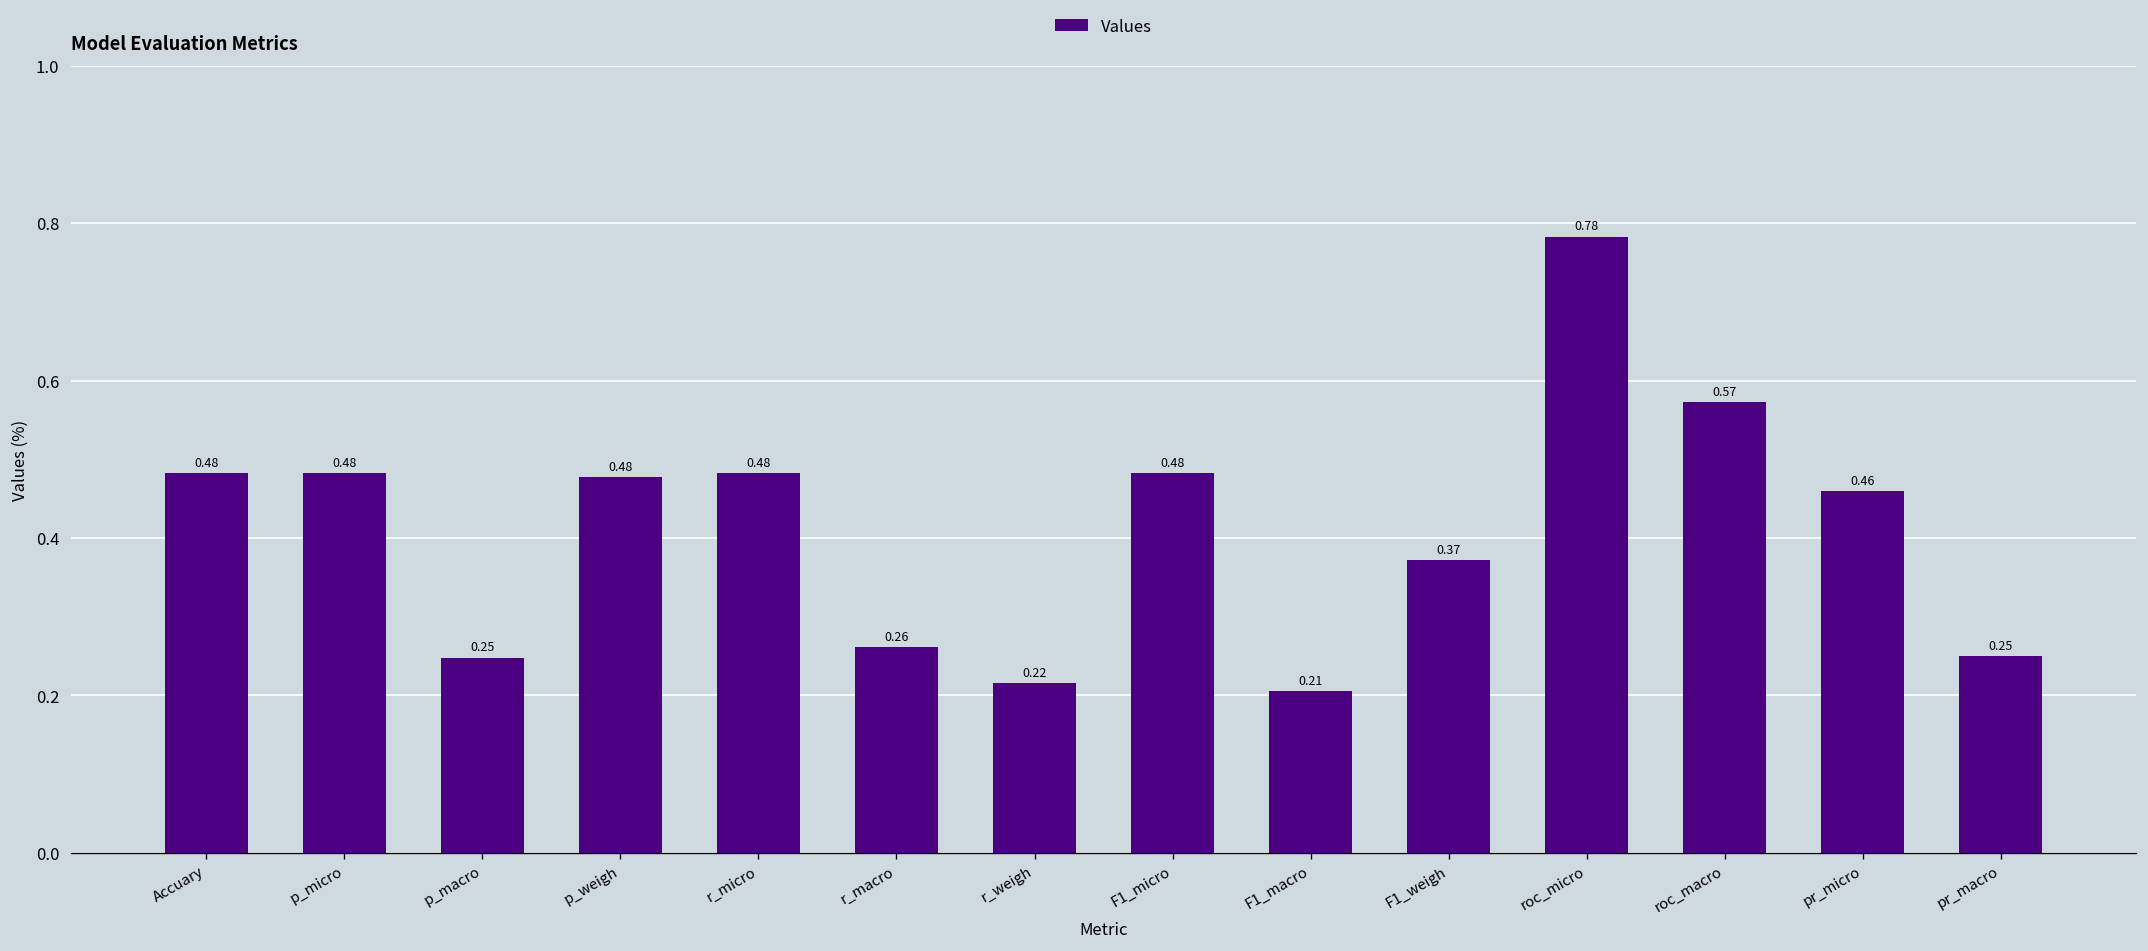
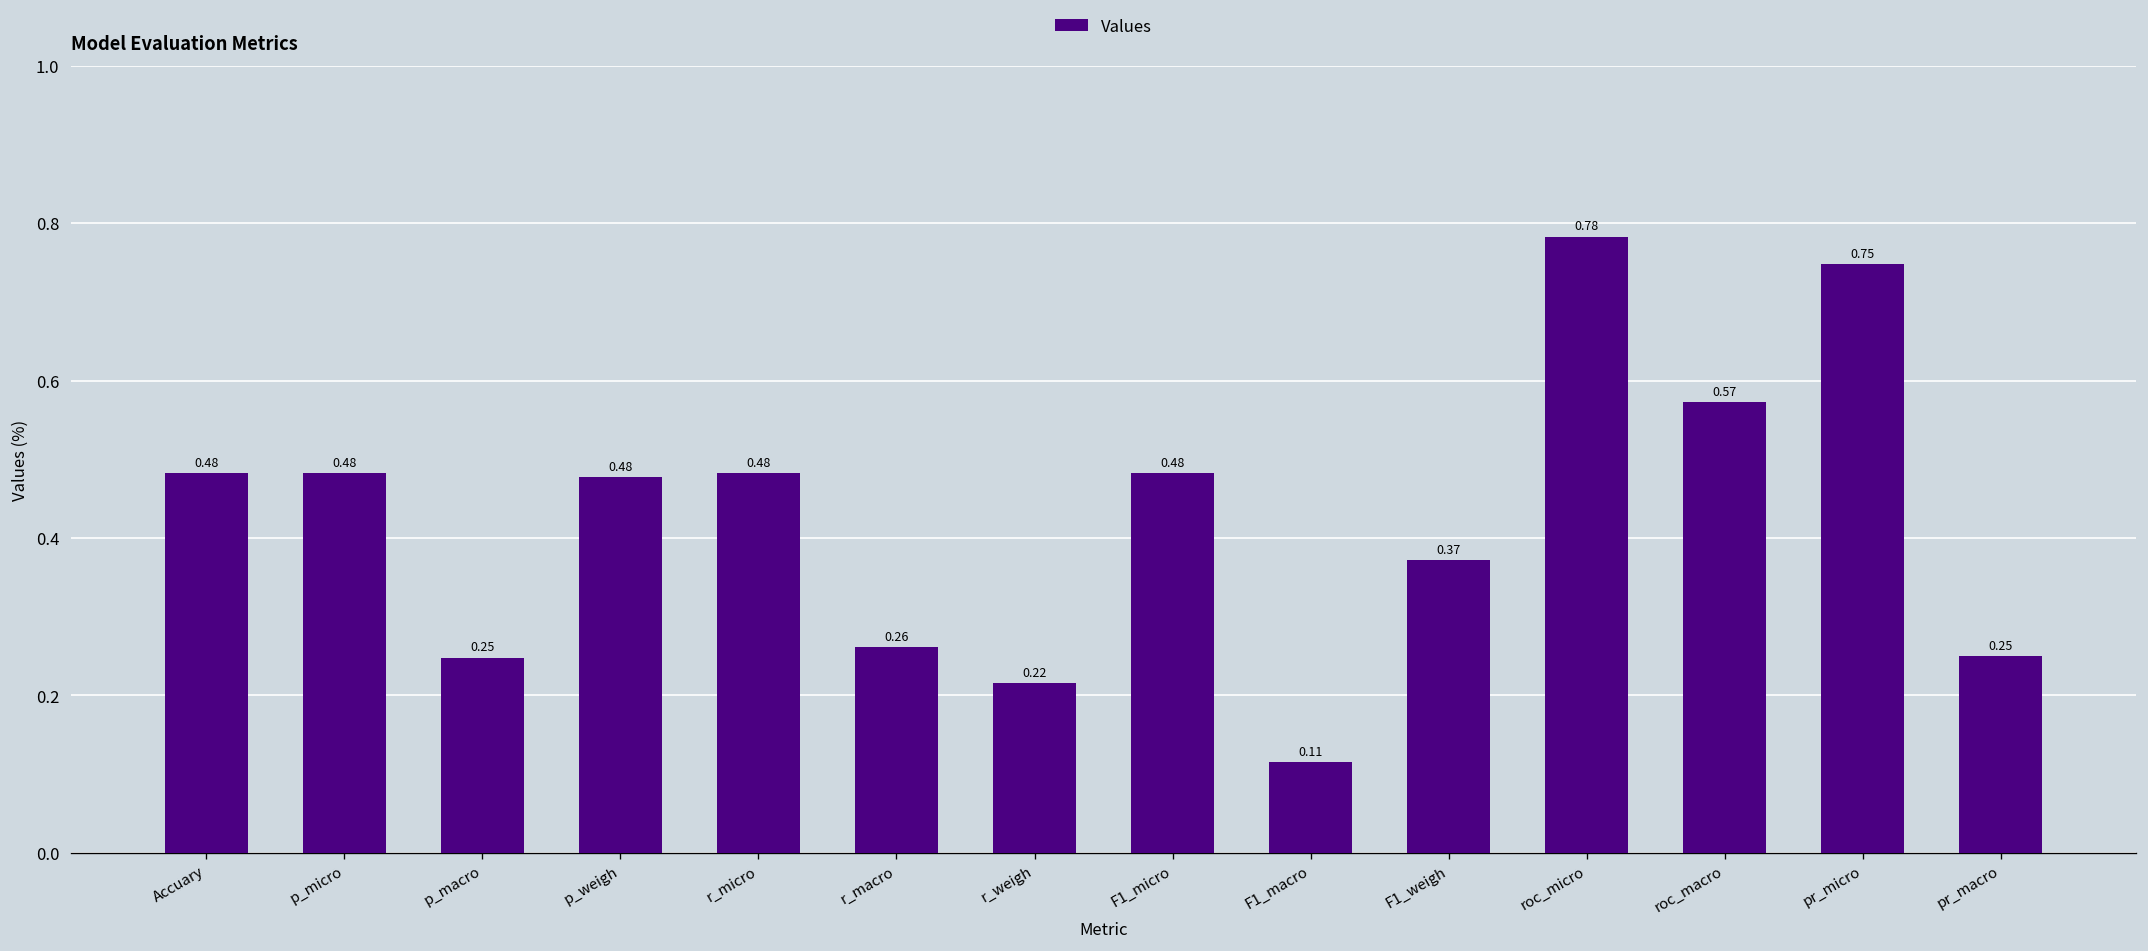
  {
    "Accuary": 0.48,
    "p_micro": 0.48,
    "p_macro": 0.25,
    "p_weigh": 0.48,
    "r_micro": 0.48,
    "r_macro": 0.26,
    "r_weigh": 0.22,
    "F1_micro": 0.48,
-   "F1_macro": 0.21,
+   "F1_macro": 0.11,
    "F1_weigh": 0.37,
    "roc_micro": 0.78,
    "roc_macro": 0.57,
-   "pr_micro": 0.46,
+   "pr_micro": 0.75,
    "pr_macro": 0.25
  }
